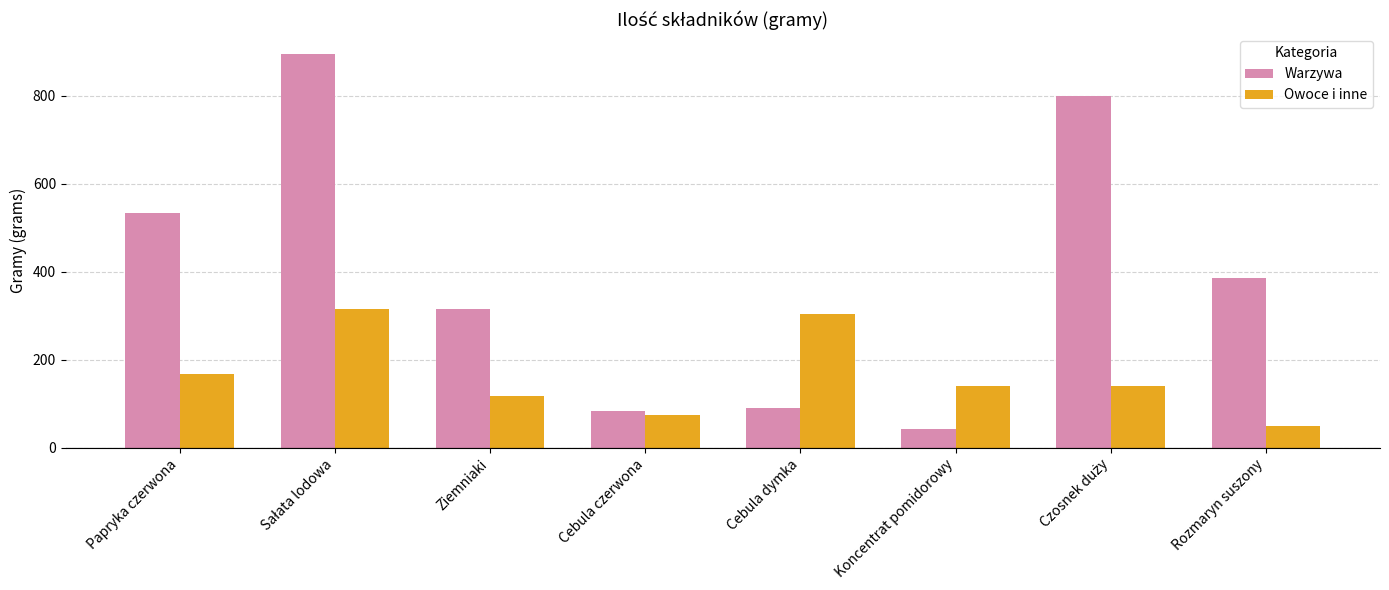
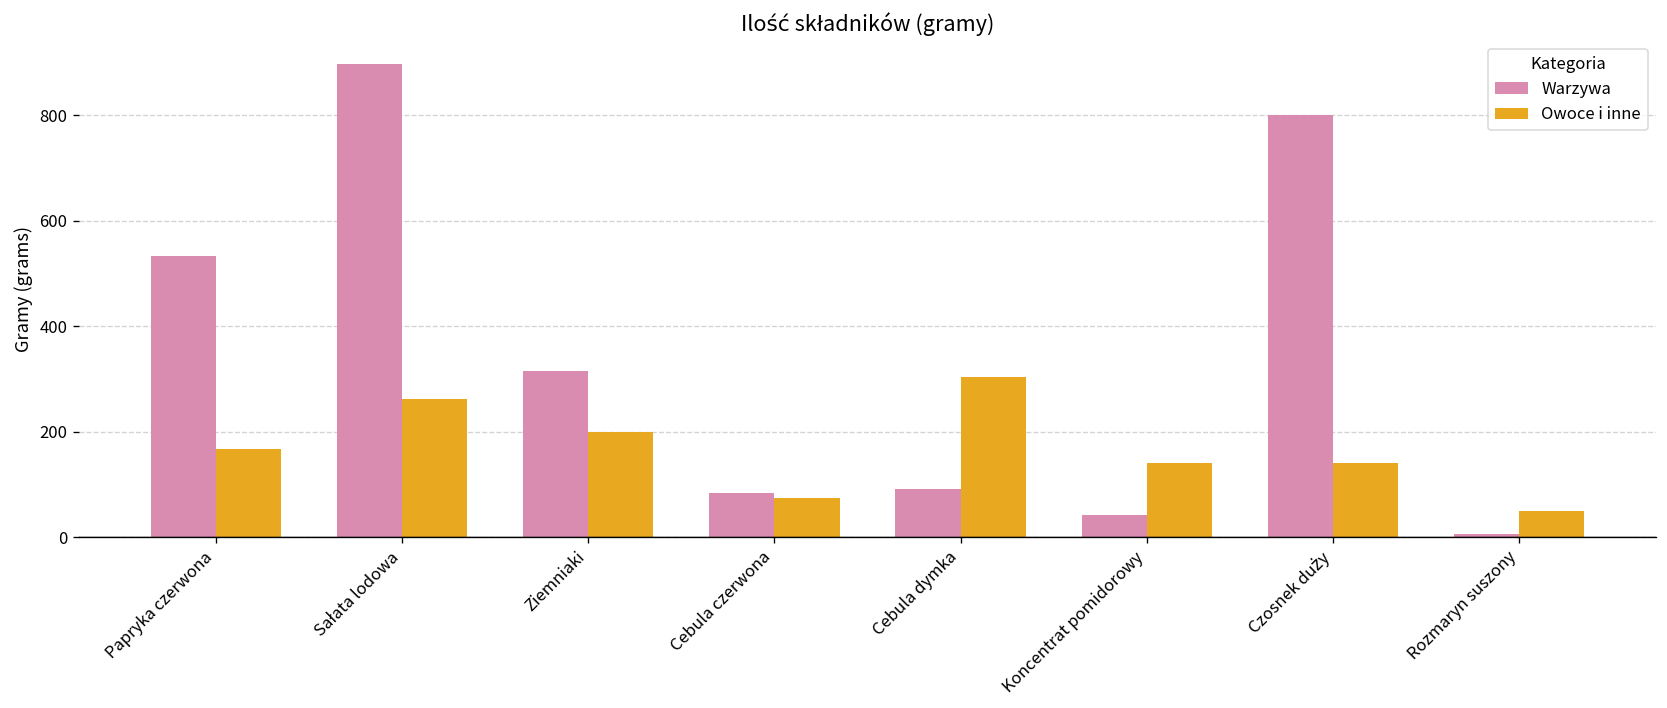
  {
    "Warzywa": {
      "Papryka czerwona": 530,
      "Sałata lodowa": 900,
      "Ziemniaki": 320,
      "Cebula czerwona": 80,
      "Cebula dymka": 90,
      "Koncentrat pomidorowy": 40,
      "Czosnek duży": 800,
-     "Rozmaryn suszony": 390
+     "Rozmaryn suszony": 10
    },
    "Owoce i inne": {
      "Papryka czerwona": 170,
-     "Sałata lodowa": 320,
-     "Ziemniaki": 120,
+     "Sałata lodowa": 260,
+     "Ziemniaki": 200,
      "Cebula czerwona": 70,
      "Cebula dymka": 300,
      "Koncentrat pomidorowy": 140,
      "Czosnek duży": 140,
      "Rozmaryn suszony": 50
    }
  }
